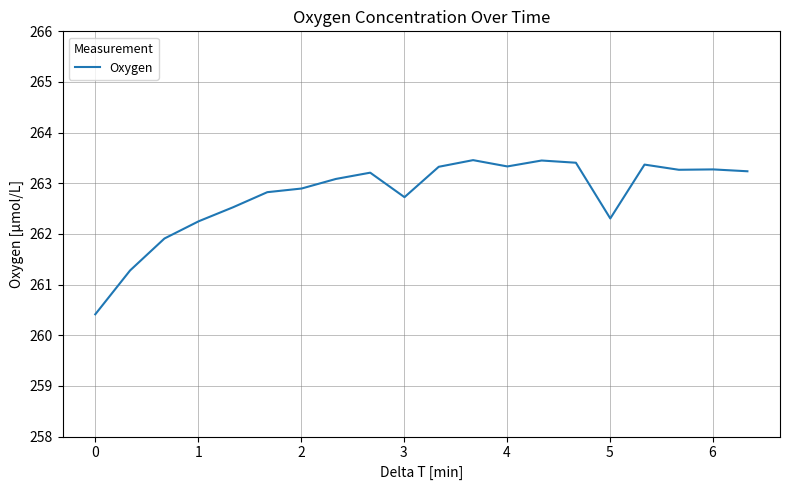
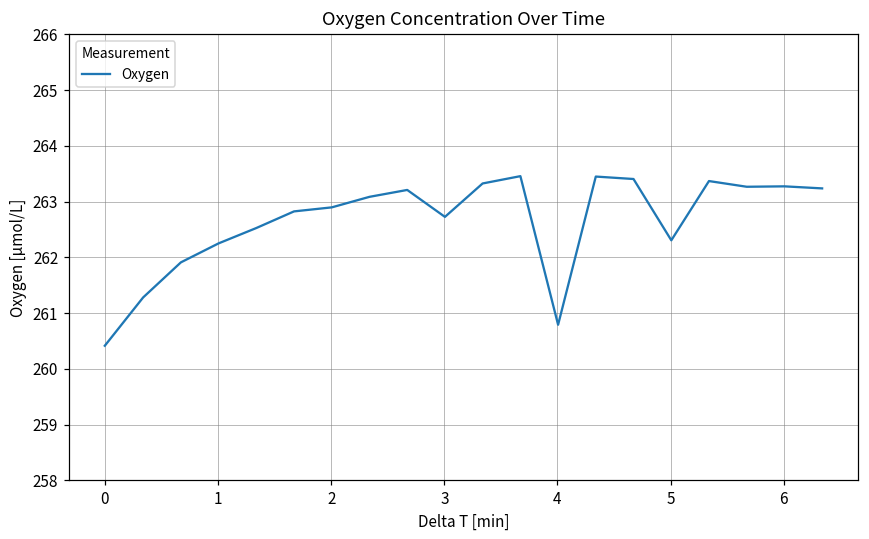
  {
    "0": 260.4,
    "1": 262.3,
    "2": 262.9,
    "3": 262.7,
-   "4": 263.3,
+   "4": 260.8,
    "5": 262.3,
    "6": 263.3
  }
